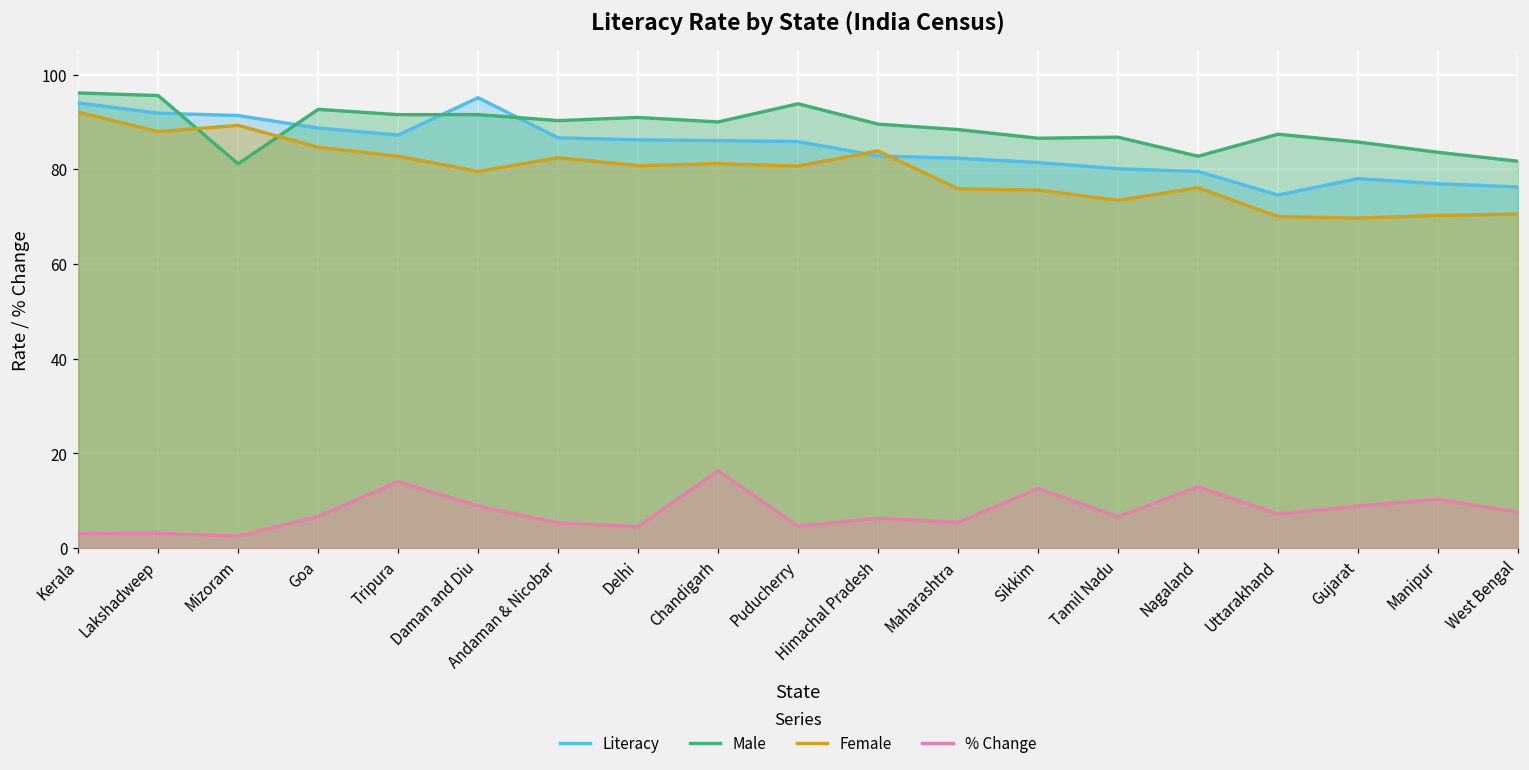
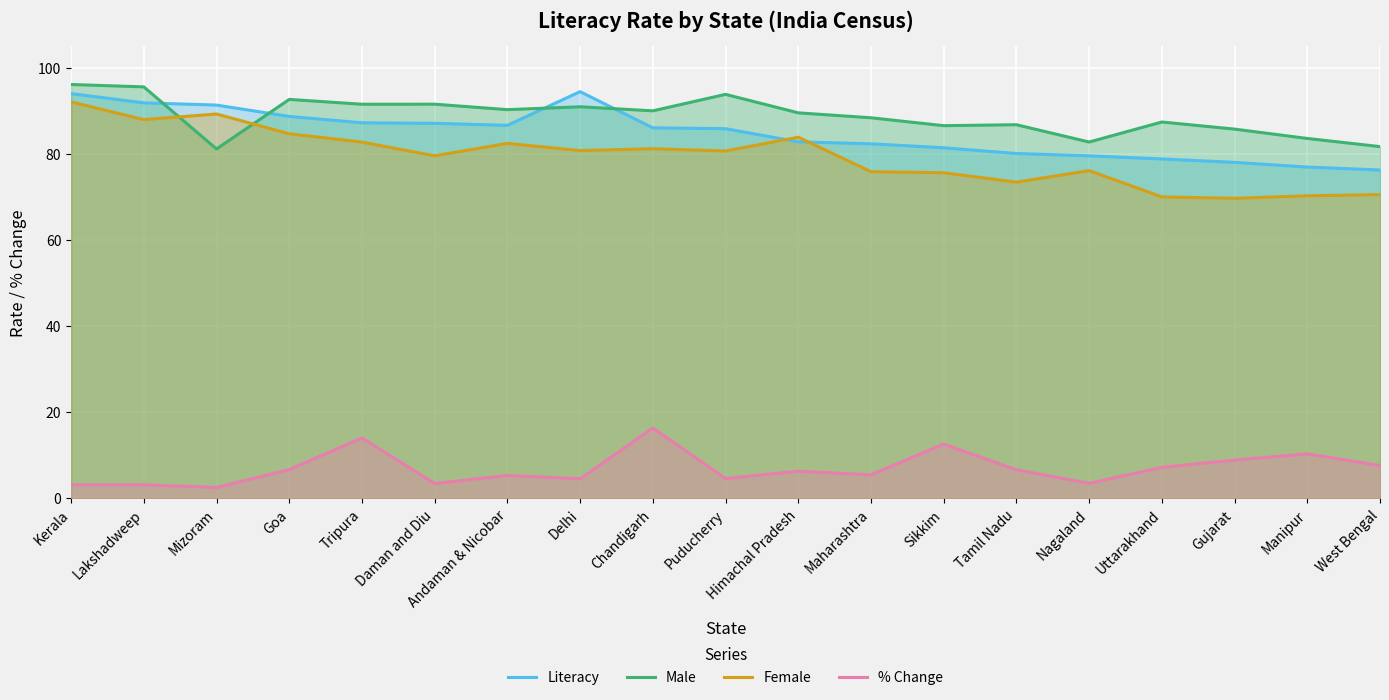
  {
    "Literacy": {
      "Kerala": 94,
      "Lakshadweep": 92,
      "Mizoram": 91,
      "Goa": 89,
      "Tripura": 87,
-     "Daman and Diu": 95,
+     "Daman and Diu": 87,
      "Andaman & Nicobar": 87,
-     "Delhi": 86,
+     "Delhi": 94,
      "Chandigarh": 86,
      "Puducherry": 86,
      "Himachal Pradesh": 83,
      "Maharashtra": 82,
      "Sikkim": 81,
      "Tamil Nadu": 80,
      "Nagaland": 80,
-     "Uttarakhand": 75,
+     "Uttarakhand": 79,
      "Gujarat": 78,
      "Manipur": 77,
      "West Bengal": 76
    },
    "Male": {
      "Kerala": 96,
      "Lakshadweep": 96,
      "Mizoram": 81,
      "Goa": 93,
      "Tripura": 92,
      "Daman and Diu": 92,
      "Andaman & Nicobar": 90,
      "Delhi": 91,
      "Chandigarh": 90,
      "Puducherry": 94,
      "Himachal Pradesh": 90,
      "Maharashtra": 88,
      "Sikkim": 87,
      "Tamil Nadu": 87,
      "Nagaland": 83,
      "Uttarakhand": 87,
      "Gujarat": 86,
      "Manipur": 84,
      "West Bengal": 82
    },
    "Female": {
      "Kerala": 92,
      "Lakshadweep": 88,
      "Mizoram": 89,
      "Goa": 85,
      "Tripura": 83,
      "Daman and Diu": 80,
      "Andaman & Nicobar": 82,
      "Delhi": 81,
      "Chandigarh": 81,
      "Puducherry": 81,
      "Himachal Pradesh": 84,
      "Maharashtra": 76,
      "Sikkim": 76,
      "Tamil Nadu": 73,
      "Nagaland": 76,
      "Uttarakhand": 70,
      "Gujarat": 70,
      "Manipur": 70,
      "West Bengal": 71
    },
    "% Change": {
      "Kerala": 3,
      "Lakshadweep": 3,
      "Mizoram": 3,
      "Goa": 7,
      "Tripura": 14,
-     "Daman and Diu": 9,
+     "Daman and Diu": 3,
      "Andaman & Nicobar": 5,
      "Delhi": 5,
      "Chandigarh": 16,
      "Puducherry": 5,
      "Himachal Pradesh": 6,
      "Maharashtra": 5,
      "Sikkim": 13,
      "Tamil Nadu": 7,
-     "Nagaland": 13,
+     "Nagaland": 4,
      "Uttarakhand": 7,
      "Gujarat": 9,
      "Manipur": 10,
      "West Bengal": 8
    }
  }
